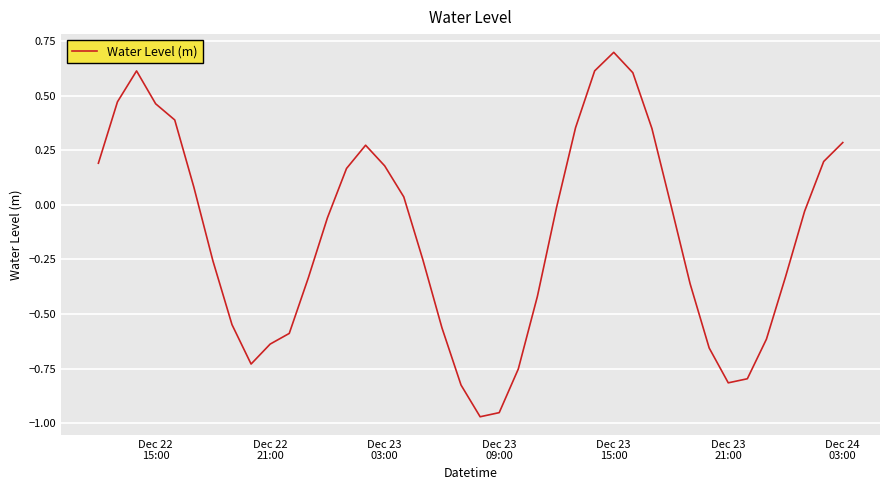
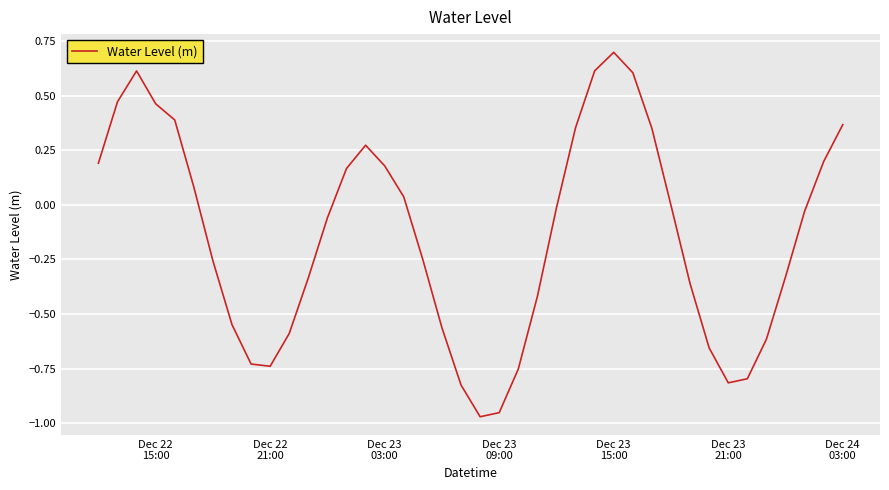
  {
    "Dec 22 15:00": 0.46,
-   "Dec 22 21:00": -0.64,
+   "Dec 22 21:00": -0.74,
    "Dec 23 03:00": 0.18,
    "Dec 23 09:00": -0.95,
    "Dec 23 15:00": 0.70,
    "Dec 23 21:00": -0.82,
-   "Dec 24 03:00": 0.29
+   "Dec 24 03:00": 0.37
  }
